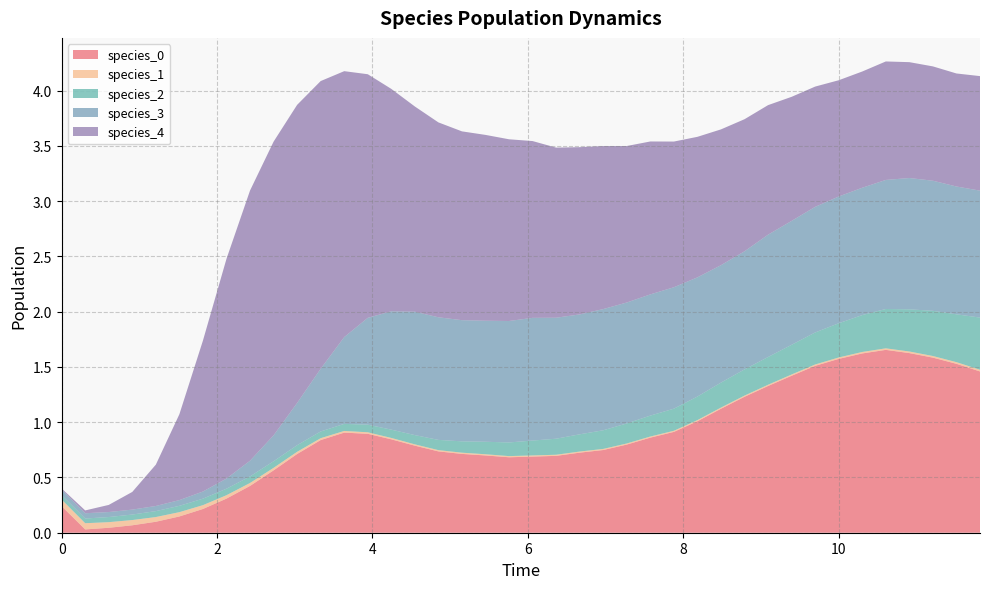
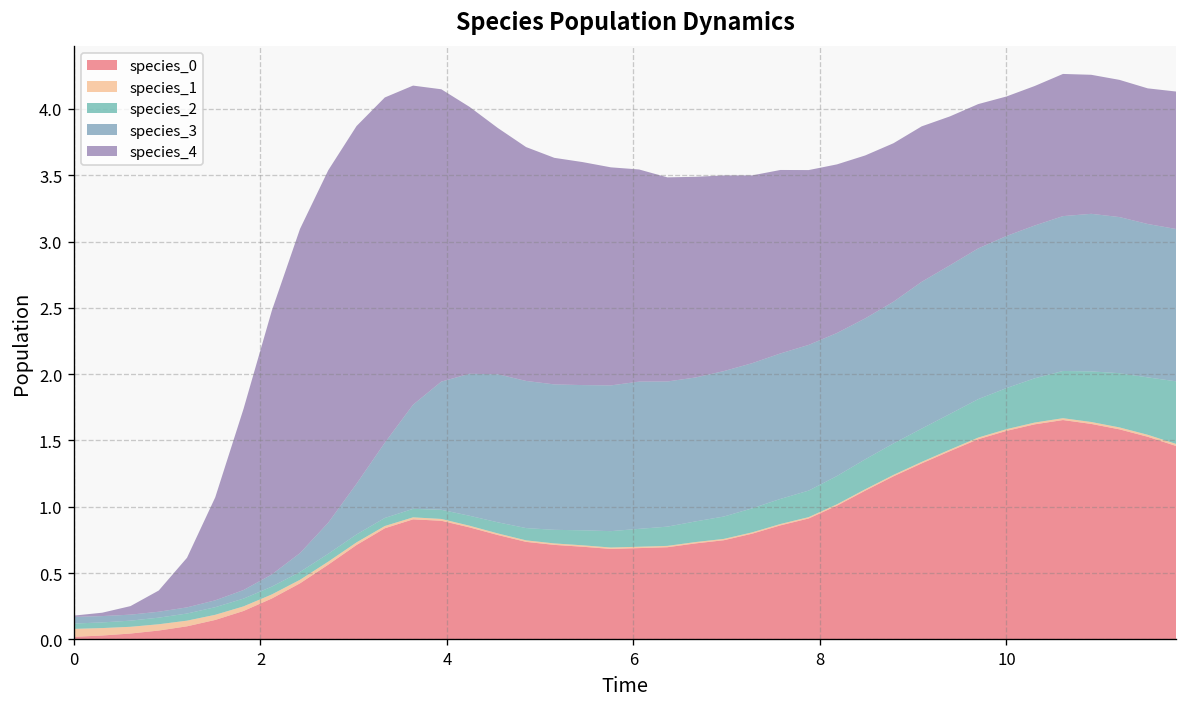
  {
    "species_0": {
-     "0": 0.24
+     "0": 0.02
    },
    "species_1": {
      "0": 0.06
    }
  }
